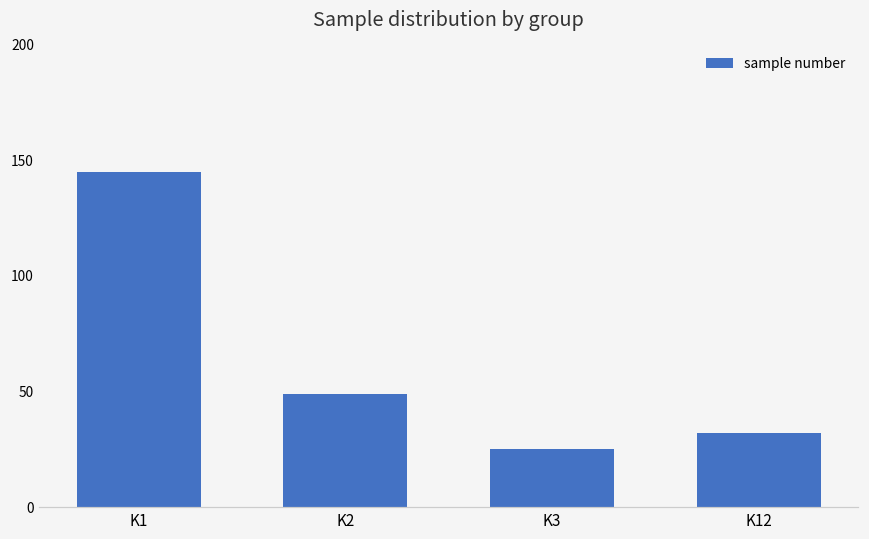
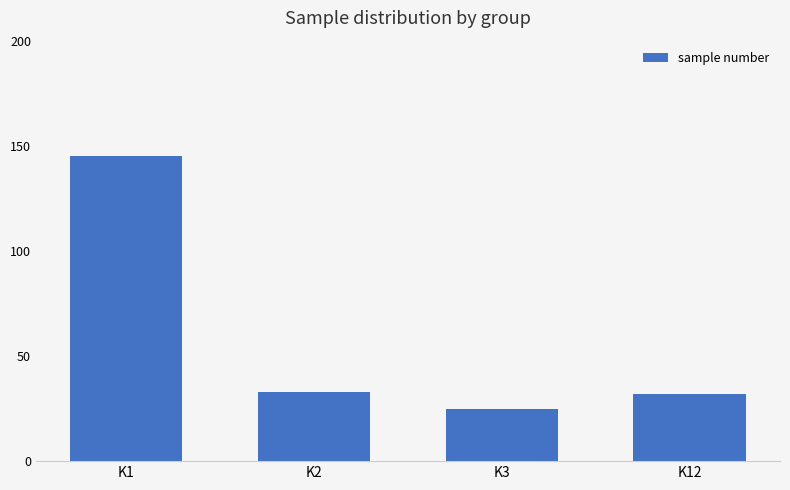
  {
    "K1": 145,
-   "K2": 49,
+   "K2": 33,
    "K3": 25,
    "K12": 32
  }
